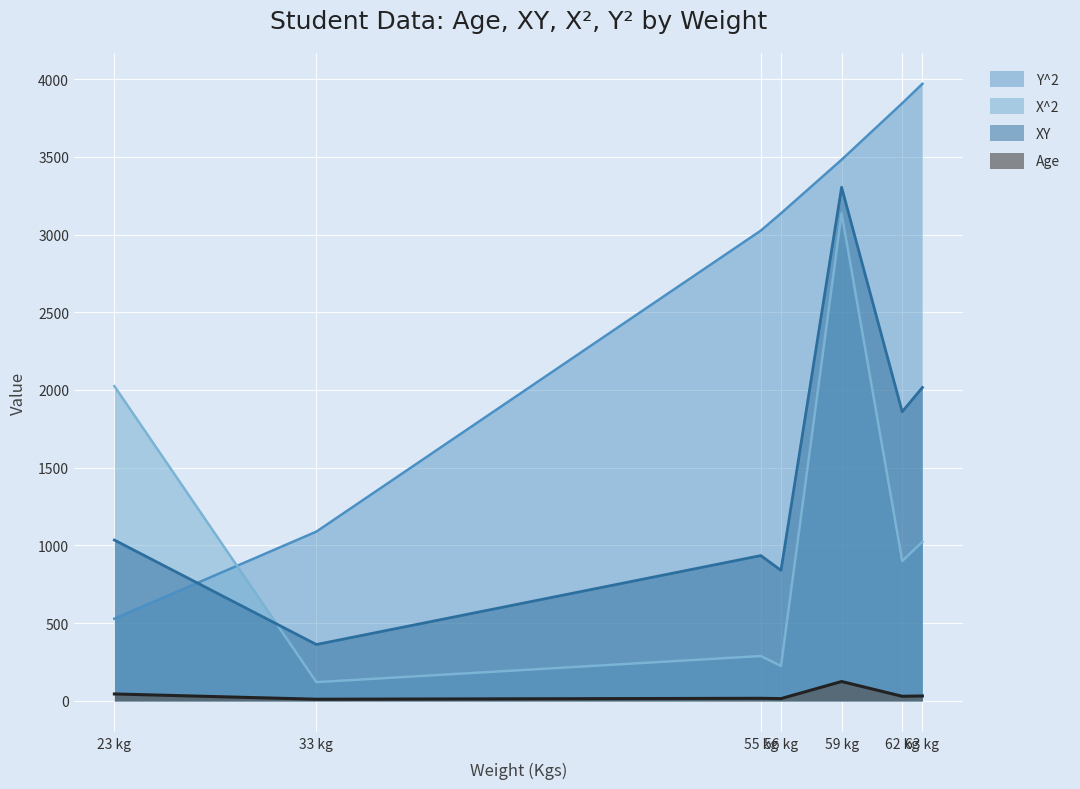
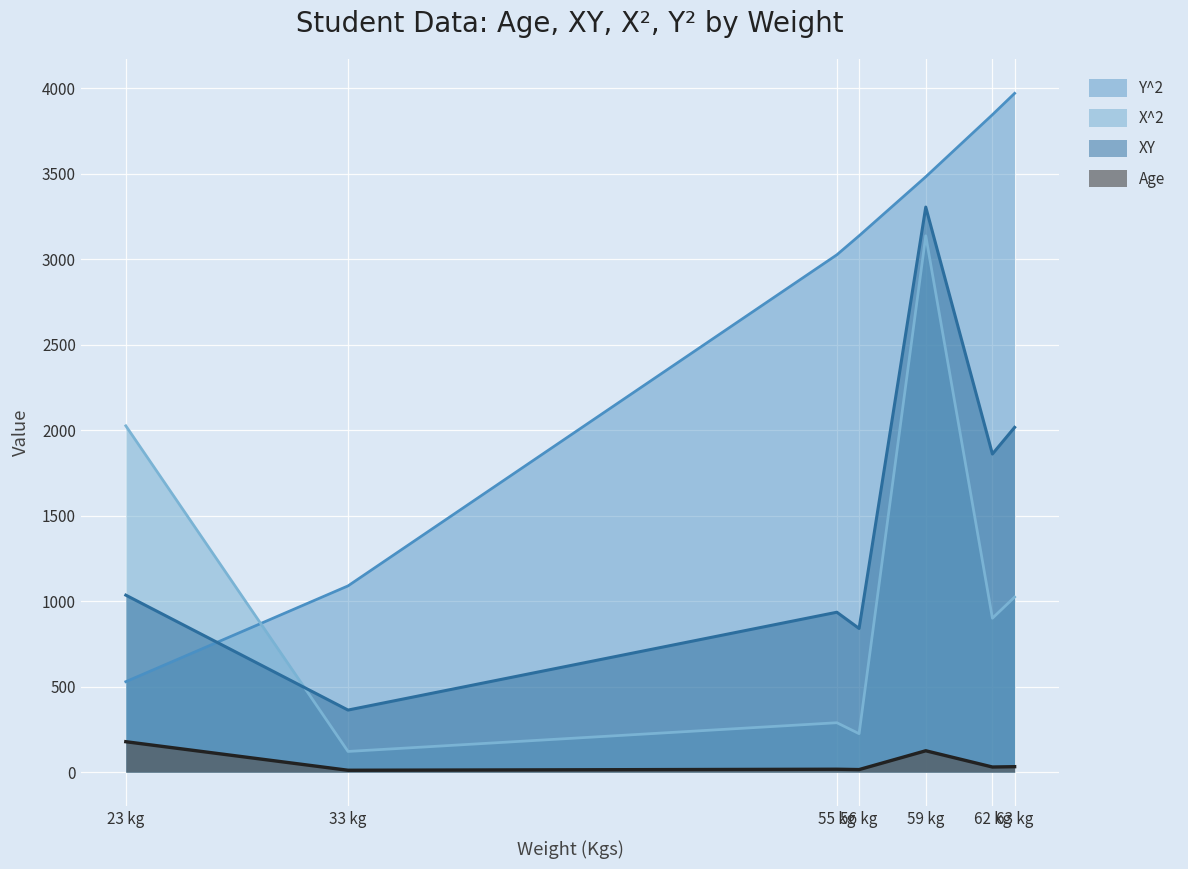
  {
    "Age": {
-     "23 kg": 50,
+     "23 kg": 180,
      "33 kg": 10,
      "59 kg": 130
    }
  }
